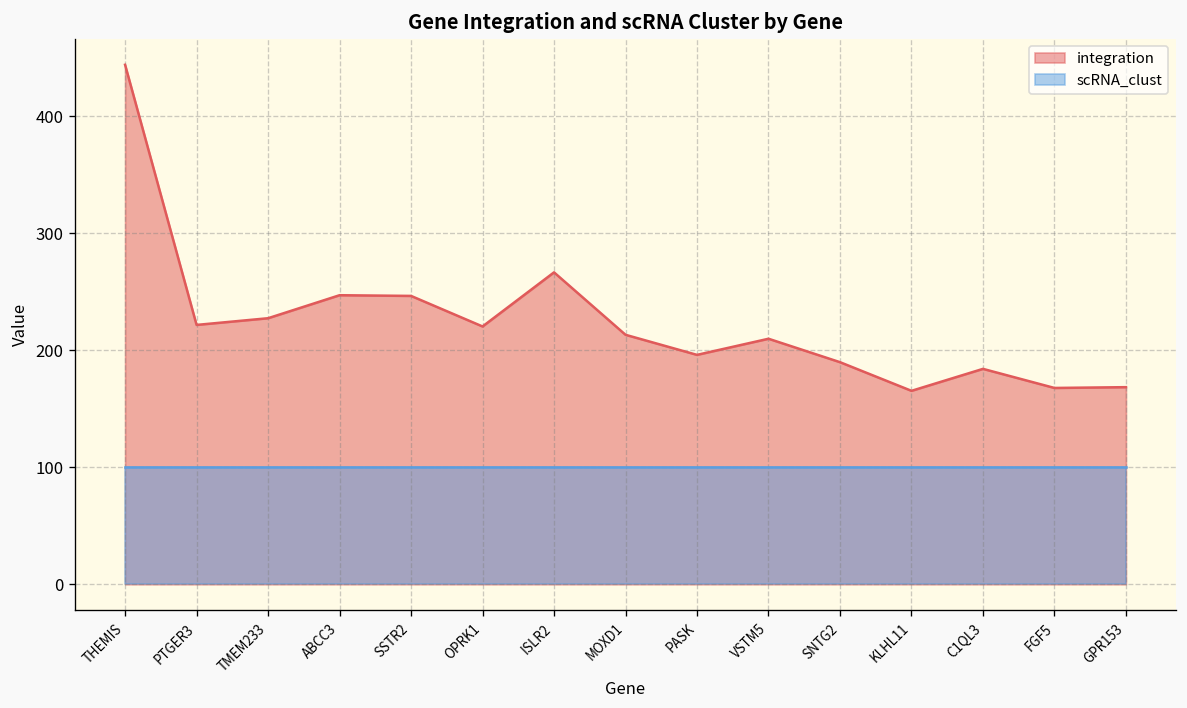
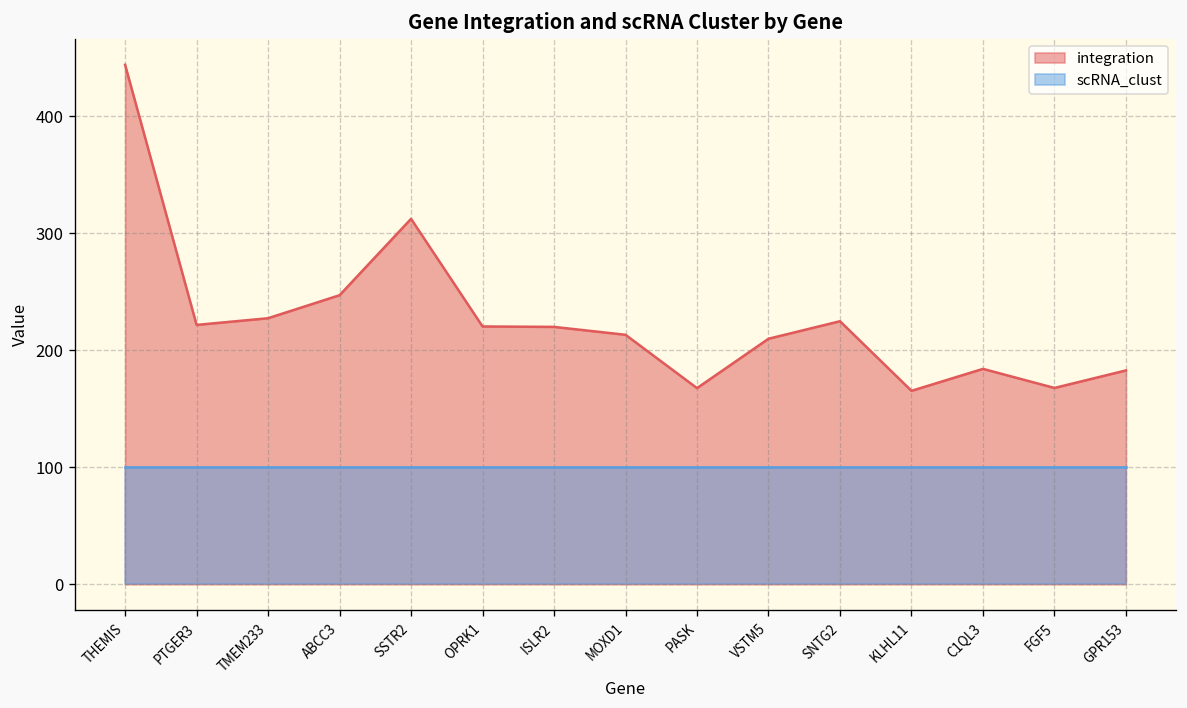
  {
    "integration": {
      "THEMIS": 440,
      "PTGER3": 220,
      "TMEM233": 230,
      "ABCC3": 250,
-     "SSTR2": 250,
+     "SSTR2": 310,
      "OPRK1": 220,
-     "ISLR2": 270,
+     "ISLR2": 220,
      "MOXD1": 210,
-     "PASK": 200,
+     "PASK": 170,
      "VSTM5": 210,
-     "SNTG2": 190,
+     "SNTG2": 220,
      "KLHL11": 170,
      "C1QL3": 180,
      "FGF5": 170,
-     "GPR153": 170
+     "GPR153": 180
    },
    "scRNA_clust": {
      "THEMIS": 100,
      "PTGER3": 100,
      "TMEM233": 100,
      "ABCC3": 100,
      "SSTR2": 100,
      "OPRK1": 100,
      "ISLR2": 100,
      "MOXD1": 100,
      "PASK": 100,
      "VSTM5": 100,
      "SNTG2": 100,
      "KLHL11": 100,
      "C1QL3": 100,
      "FGF5": 100,
      "GPR153": 100
    }
  }
